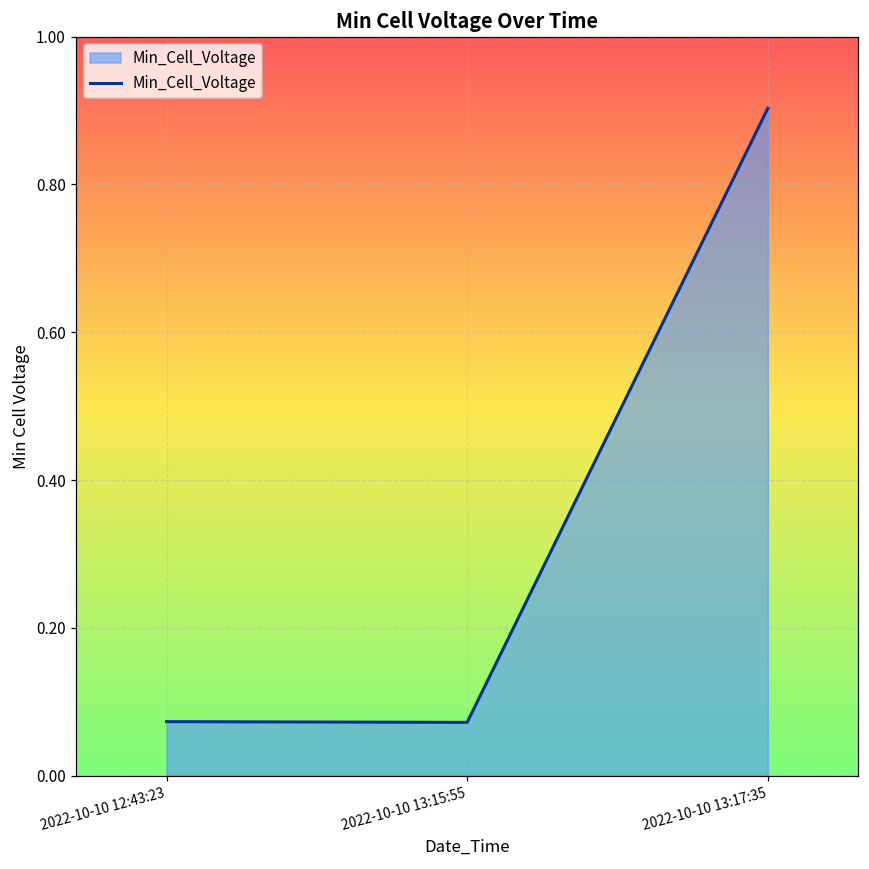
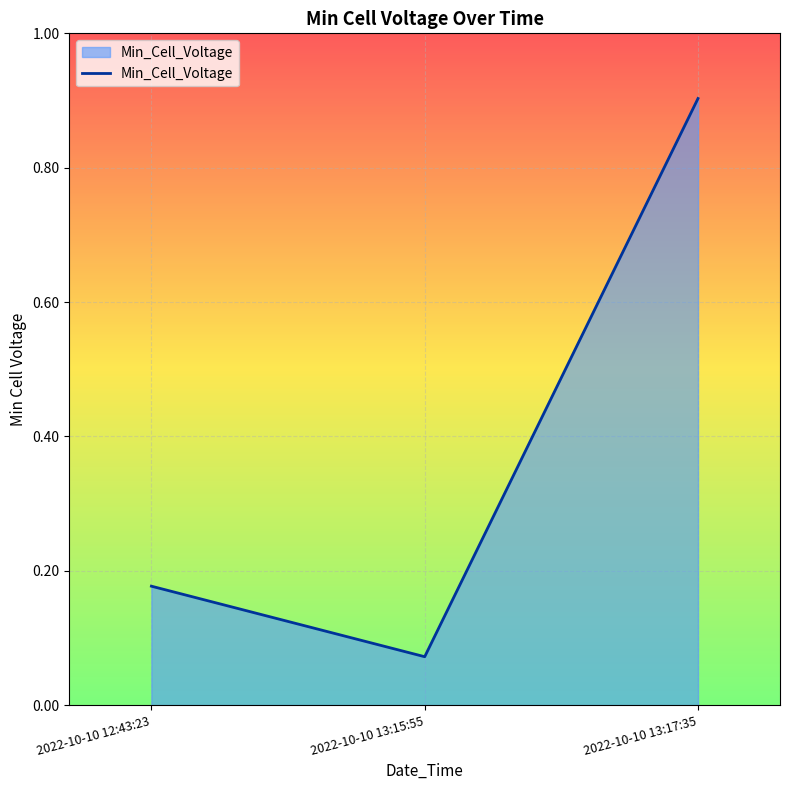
  {
-   "2022-10-10 12:43:23": 0.07,
+   "2022-10-10 12:43:23": 0.18,
    "2022-10-10 13:15:55": 0.07,
    "2022-10-10 13:17:35": 0.90
  }
